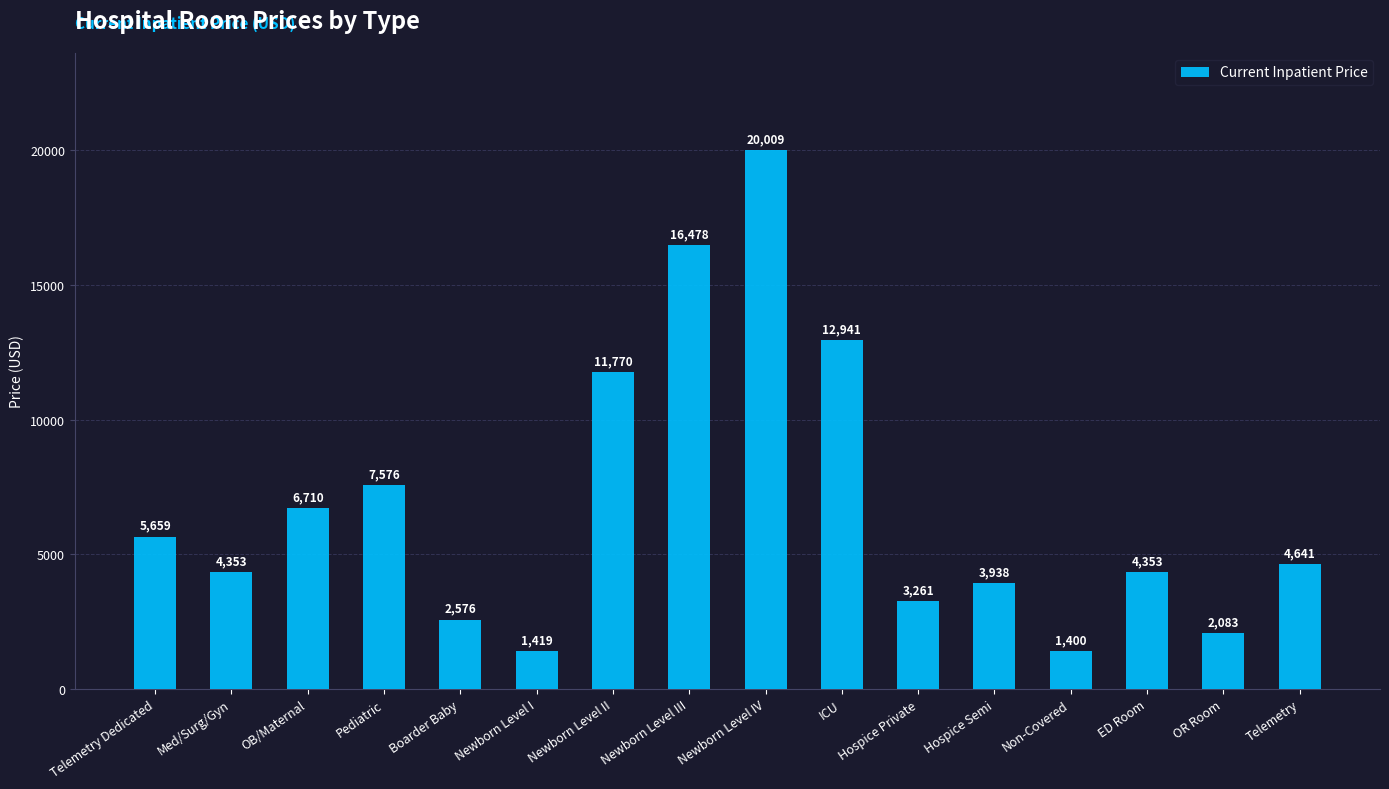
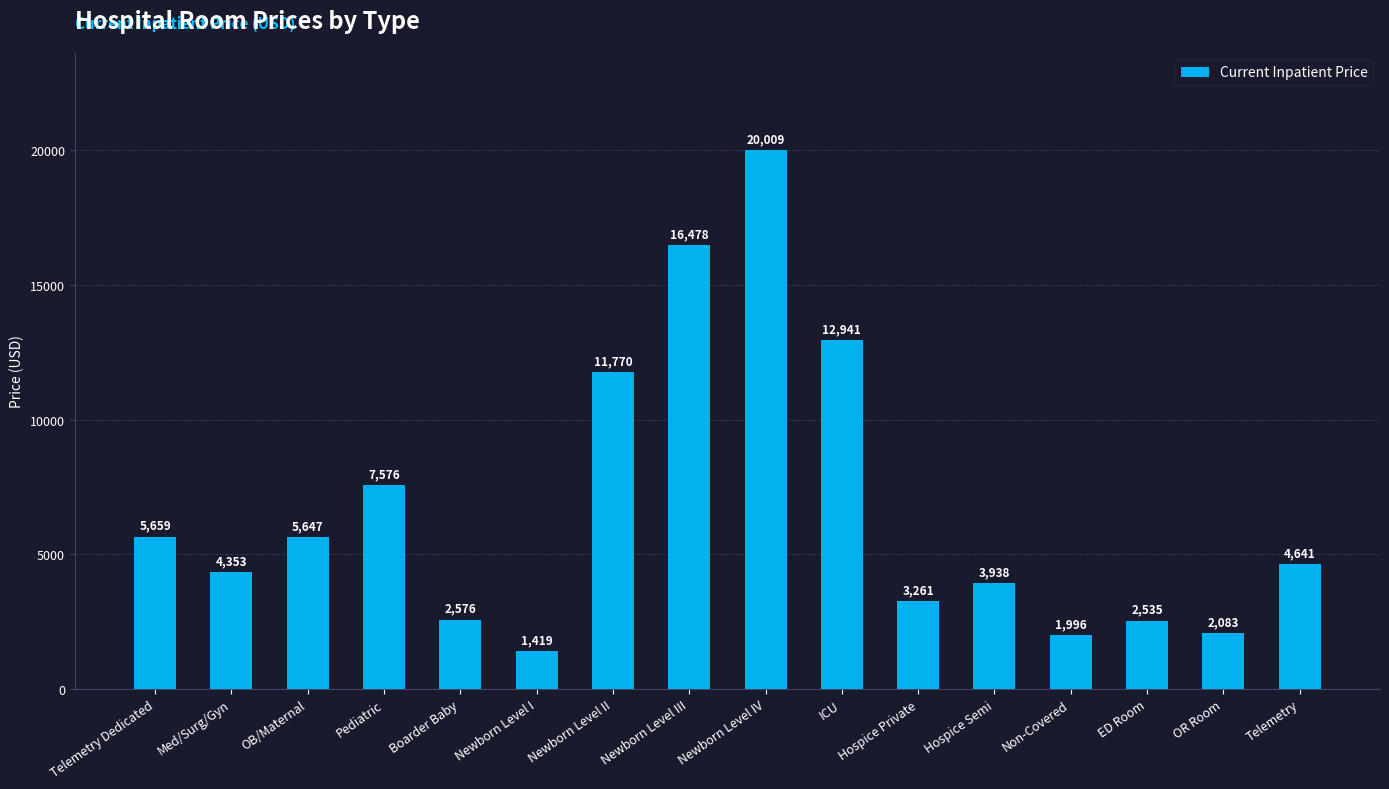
  {
    "Telemetry Dedicated": "5,659",
    "Med/Surg/Gyn": "4,353",
-   "OB/Maternal": "6,710",
+   "OB/Maternal": "5,647",
    "Pediatric": "7,576",
    "Boarder Baby": "2,576",
    "Newborn Level I": "1,419",
    "Newborn Level II": "11,770",
    "Newborn Level III": "16,478",
    "Newborn Level IV": "20,009",
    "ICU": "12,941",
    "Hospice Private": "3,261",
    "Hospice Semi": "3,938",
-   "Non-Covered": "1,400",
-   "ED Room": "4,353",
+   "Non-Covered": "1,996",
+   "ED Room": "2,535",
    "OR Room": "2,083",
    "Telemetry": "4,641"
  }
